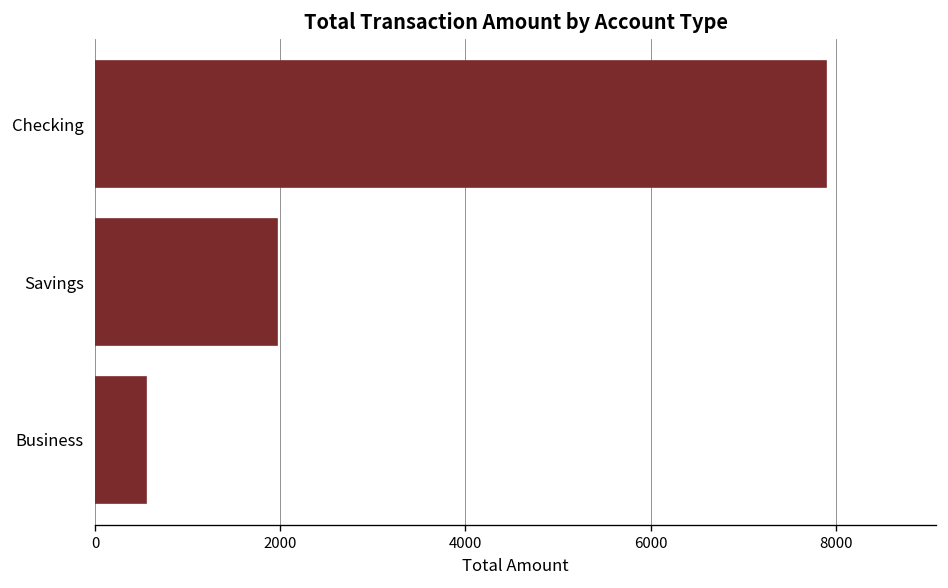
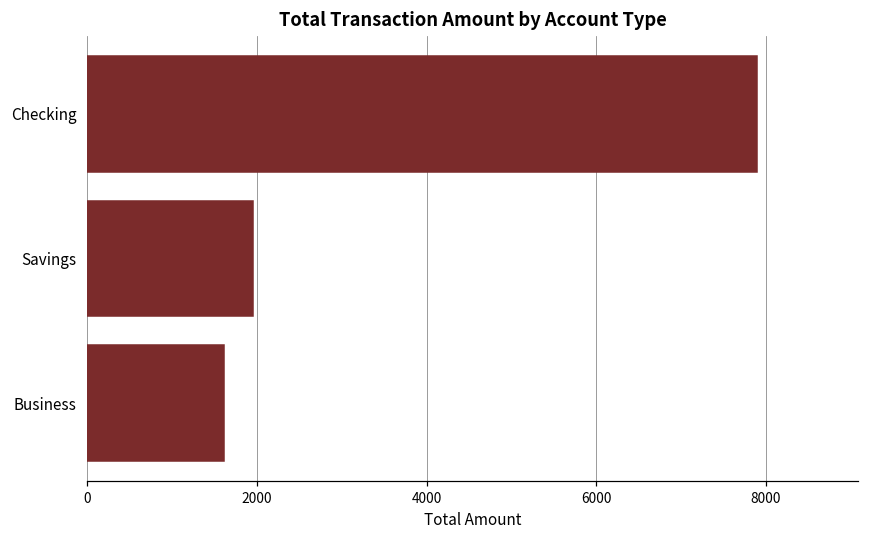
  {
    "Checking": 7900,
    "Savings": 2000,
-   "Business": 600
+   "Business": 1600
  }
